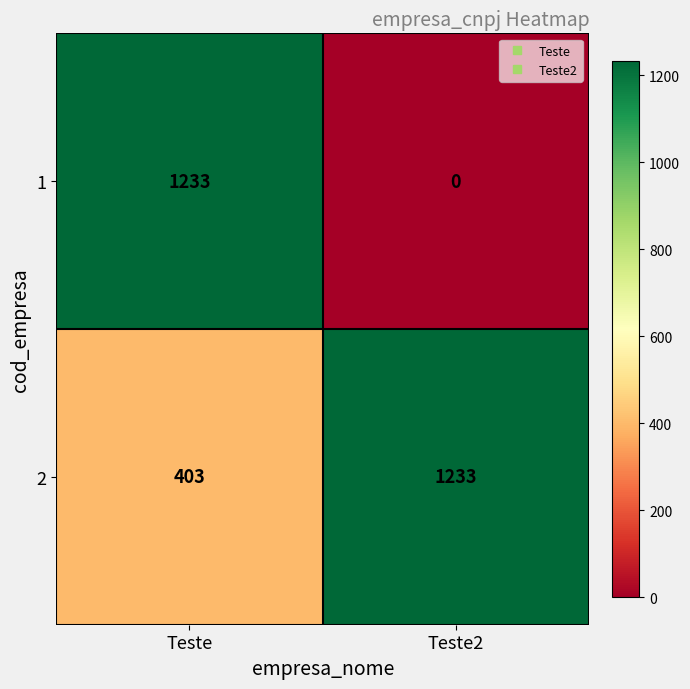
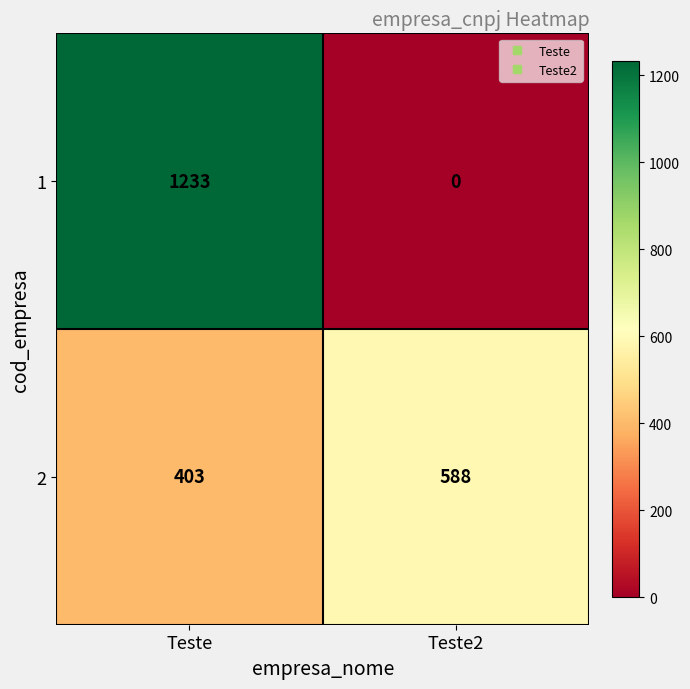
  {
    "1": {
      "Teste": 1233,
      "Teste2": 0
    },
    "2": {
      "Teste": 403,
-     "Teste2": 1233
+     "Teste2": 588
    }
  }
